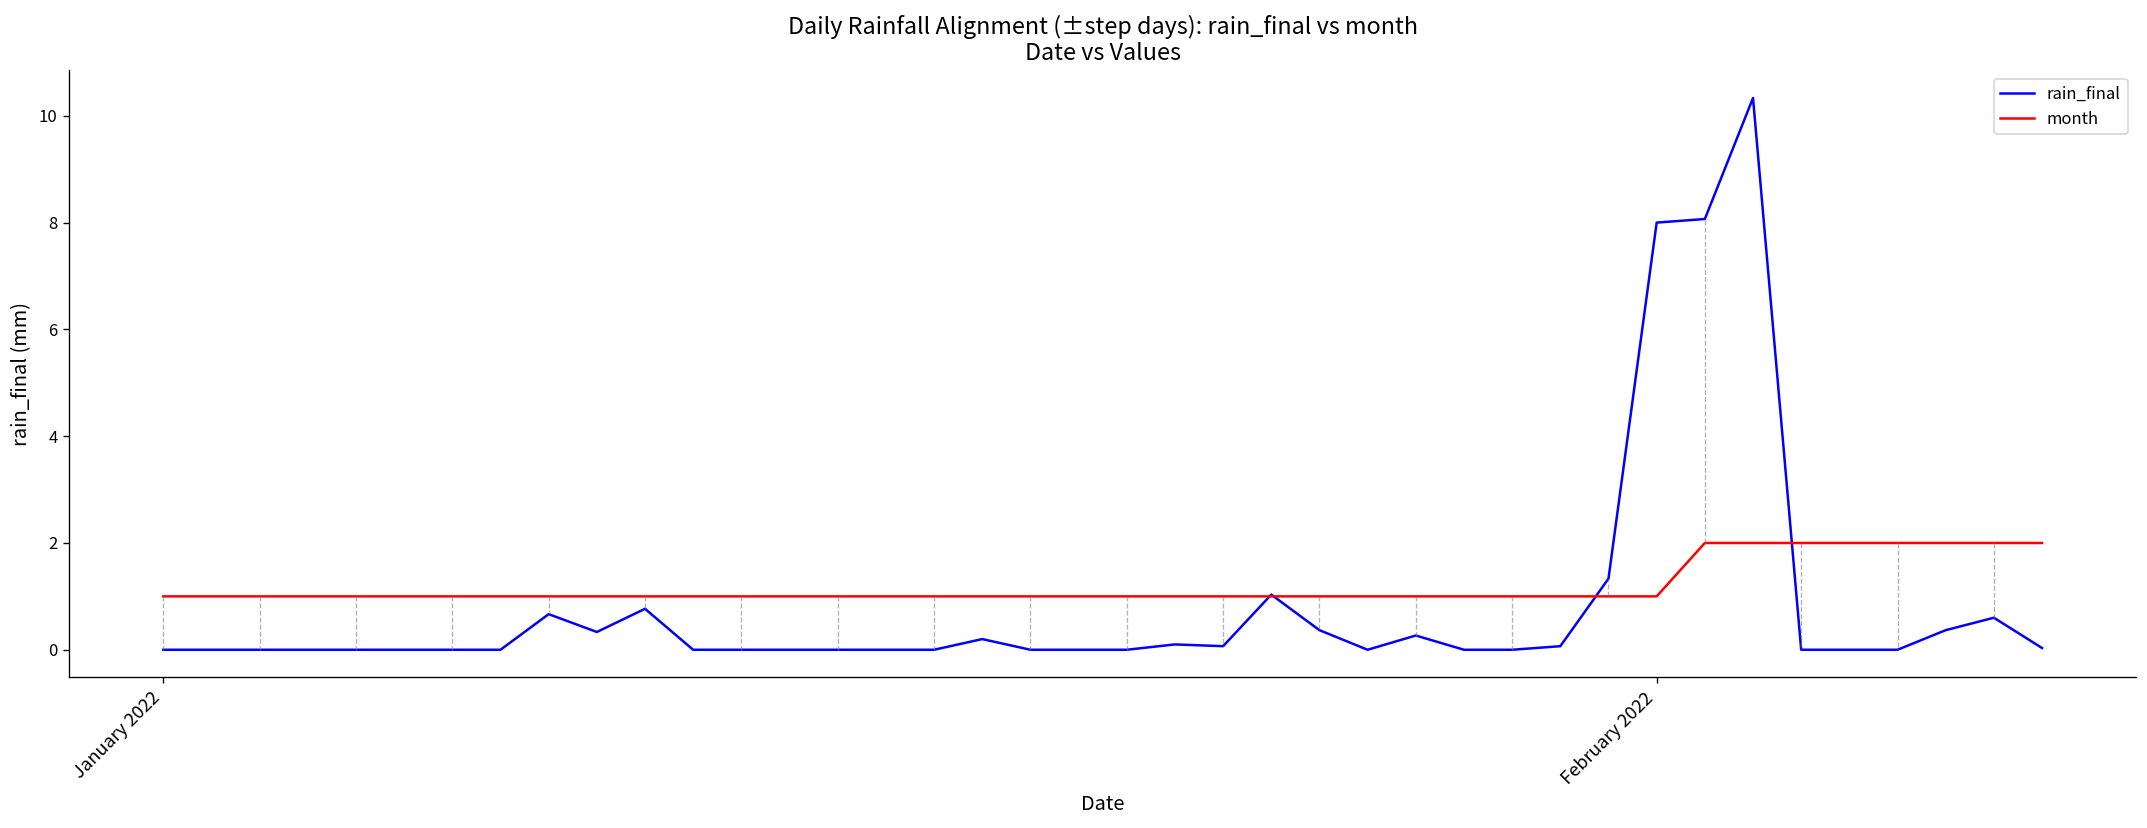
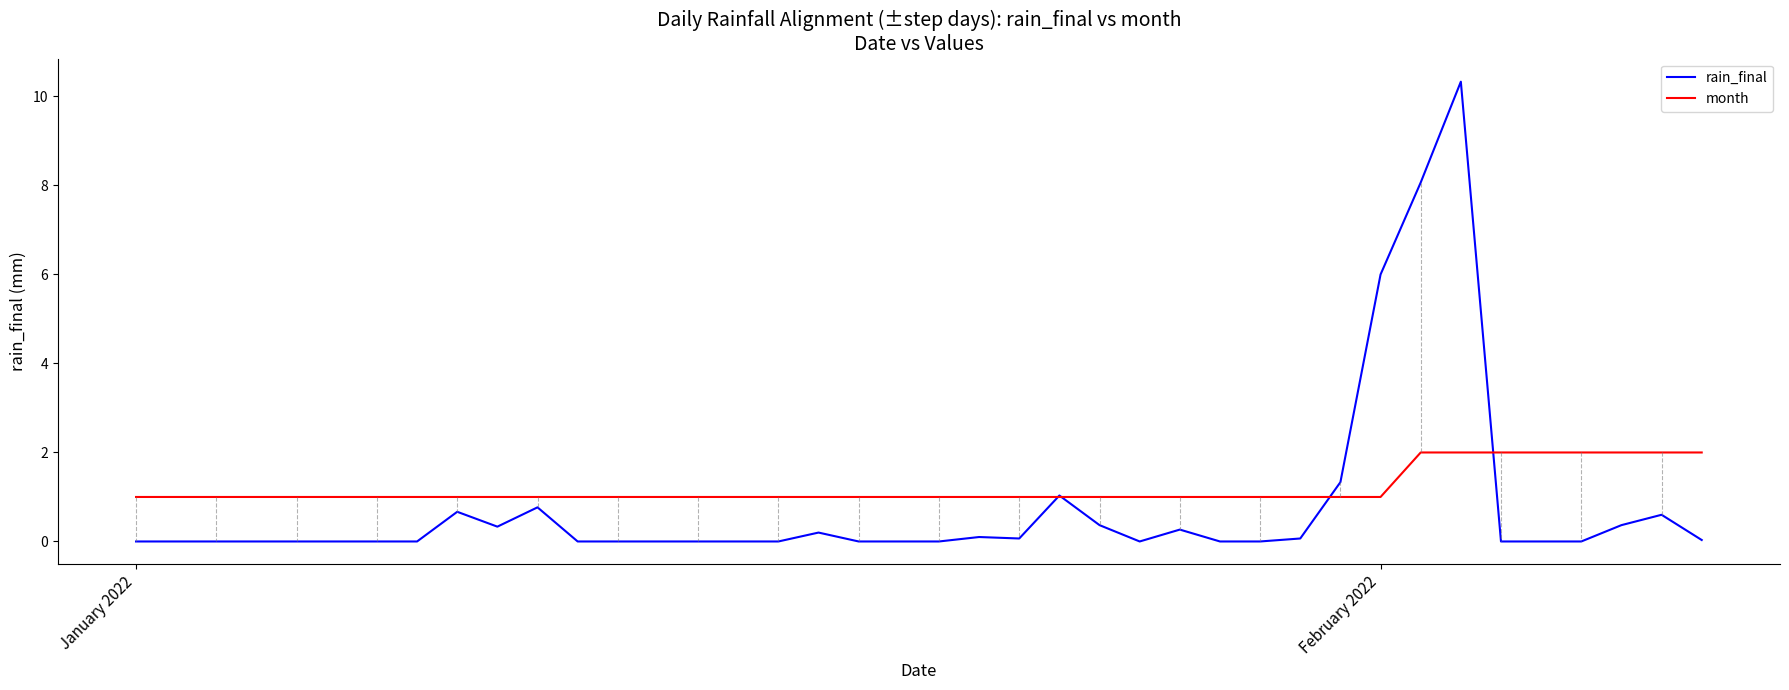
  {
    "rain_final": {
-     "February 2022": 8
+     "February 2022": 6
    },
    "month": {
      "February 2022": 1
    }
  }
